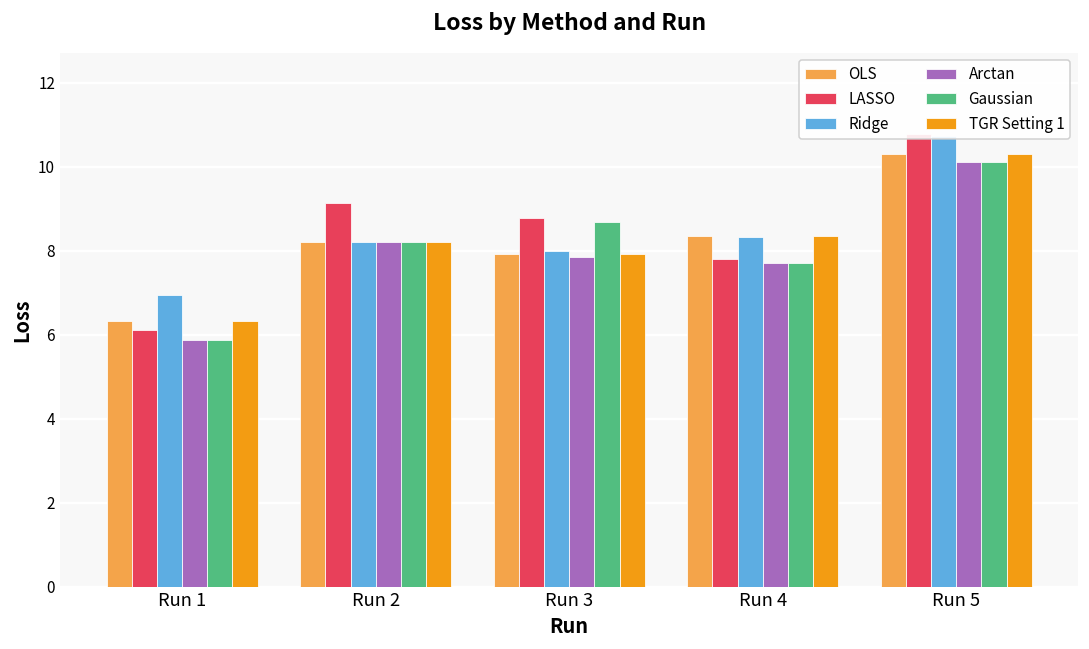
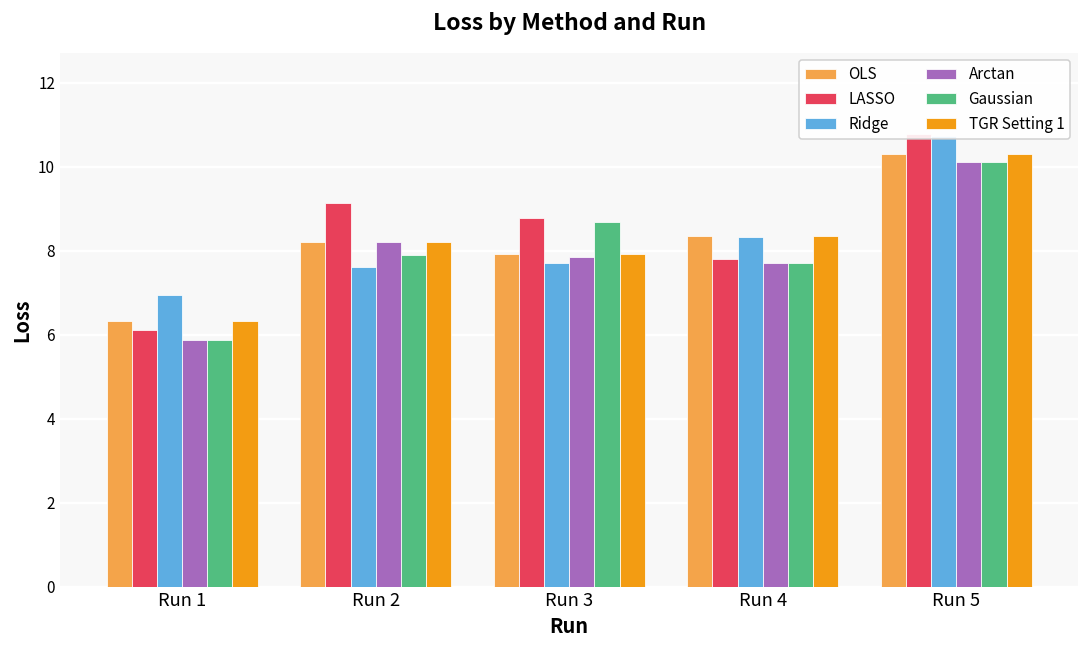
  {
    "LASSO": {
      "Run 1": 6.1,
      "Run 2": 9.1,
      "Run 3": 8.8,
      "Run 4": 7.8,
      "Run 5": 10.8
    },
    "Ridge": {
      "Run 1": 7.0,
-     "Run 2": 8.2,
-     "Run 3": 8.0,
+     "Run 2": 7.6,
+     "Run 3": 7.7,
      "Run 4": 8.3,
      "Run 5": 10.7
    },
    "Arctan": {
      "Run 1": 5.9,
      "Run 2": 8.2,
      "Run 3": 7.9,
      "Run 4": 7.7,
      "Run 5": 10.1
    },
    "Gaussian": {
      "Run 1": 5.9,
-     "Run 2": 8.2,
+     "Run 2": 7.9,
      "Run 3": 8.7,
      "Run 4": 7.7,
      "Run 5": 10.1
    }
  }
